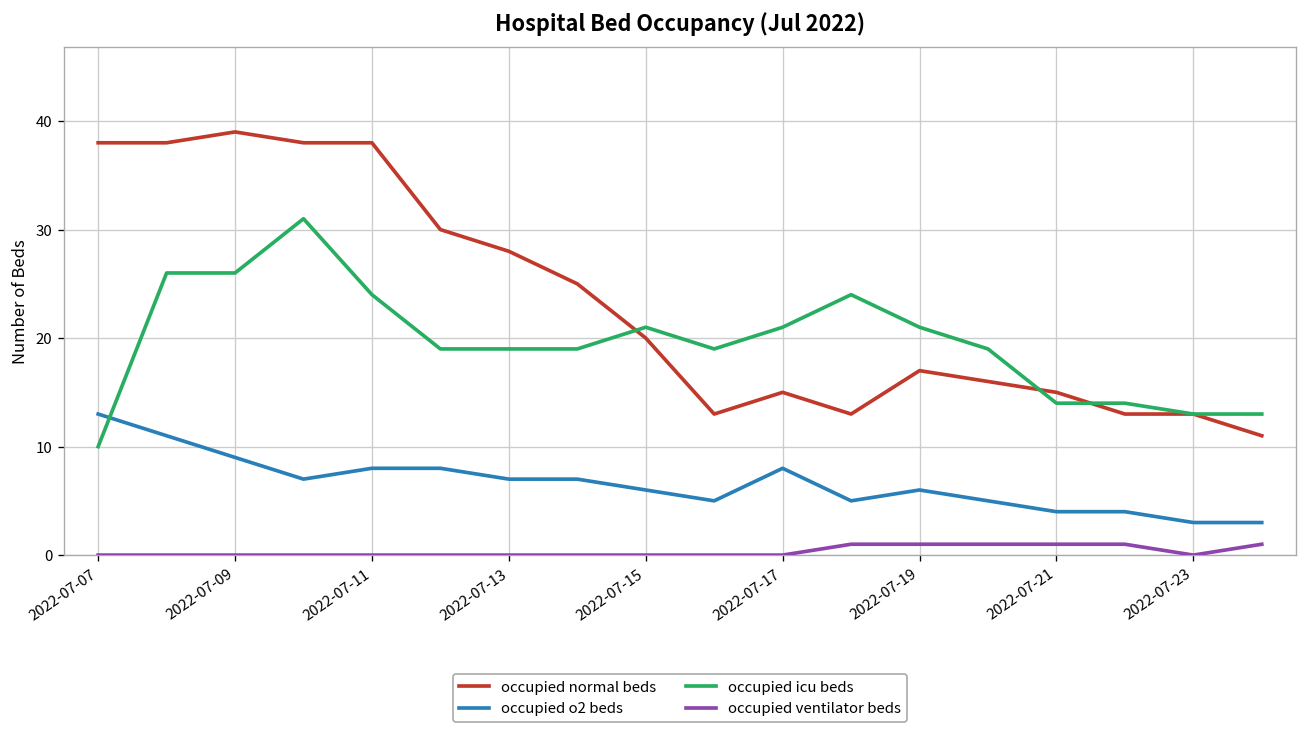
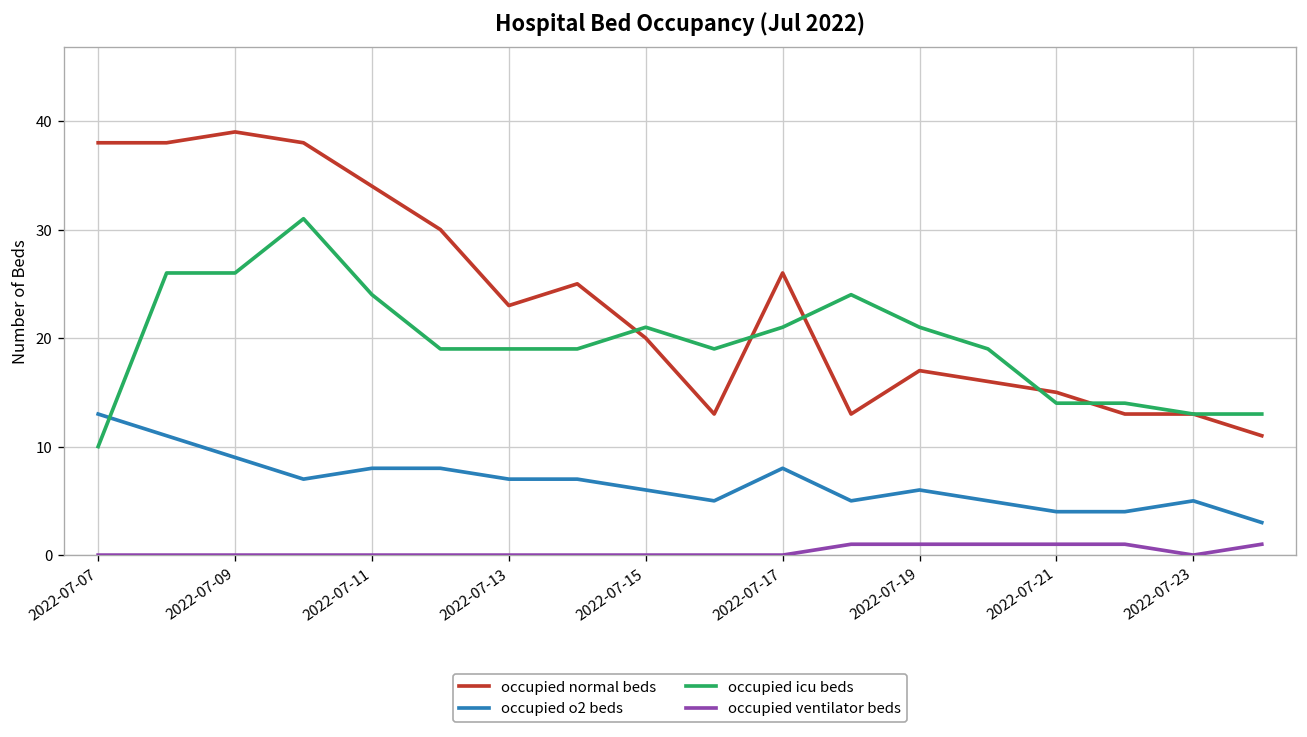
  {
    "occupied normal beds": {
      "2022-07-07": 38,
      "2022-07-09": 39,
-     "2022-07-11": 38,
-     "2022-07-13": 28,
+     "2022-07-11": 34,
+     "2022-07-13": 23,
      "2022-07-15": 20,
-     "2022-07-17": 15,
+     "2022-07-17": 26,
      "2022-07-19": 17,
      "2022-07-21": 15
    },
    "occupied o2 beds": {
      "2022-07-07": 13,
      "2022-07-09": 9,
      "2022-07-11": 8,
      "2022-07-13": 7,
      "2022-07-15": 6,
      "2022-07-17": 8,
      "2022-07-19": 6,
      "2022-07-21": 4,
-     "2022-07-23": 3
+     "2022-07-23": 5
    },
    "occupied icu beds": {
      "2022-07-07": 10,
      "2022-07-09": 26,
      "2022-07-11": 24,
      "2022-07-13": 19,
      "2022-07-15": 21,
      "2022-07-17": 21,
      "2022-07-19": 21,
      "2022-07-21": 14
    },
    "occupied ventilator beds": {
      "2022-07-07": 0,
      "2022-07-09": 0,
      "2022-07-11": 0,
      "2022-07-13": 0,
      "2022-07-15": 0,
      "2022-07-17": 0,
      "2022-07-19": 1,
      "2022-07-21": 1,
      "2022-07-23": 0
    }
  }
